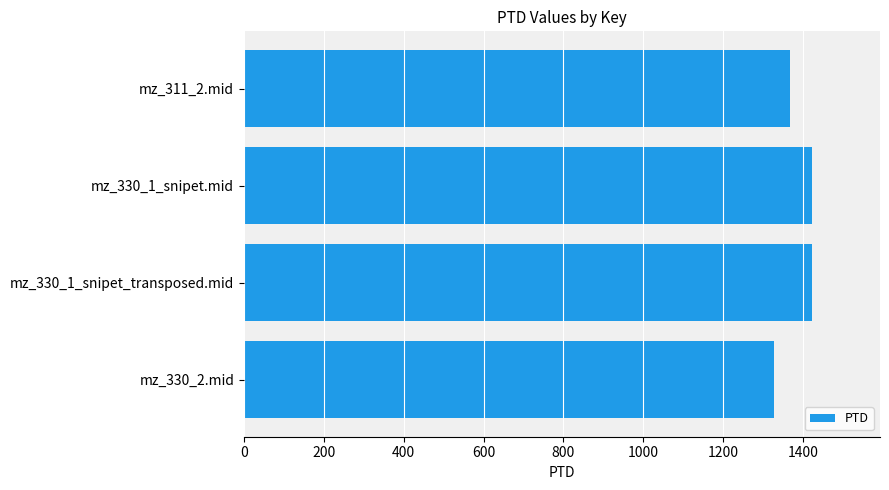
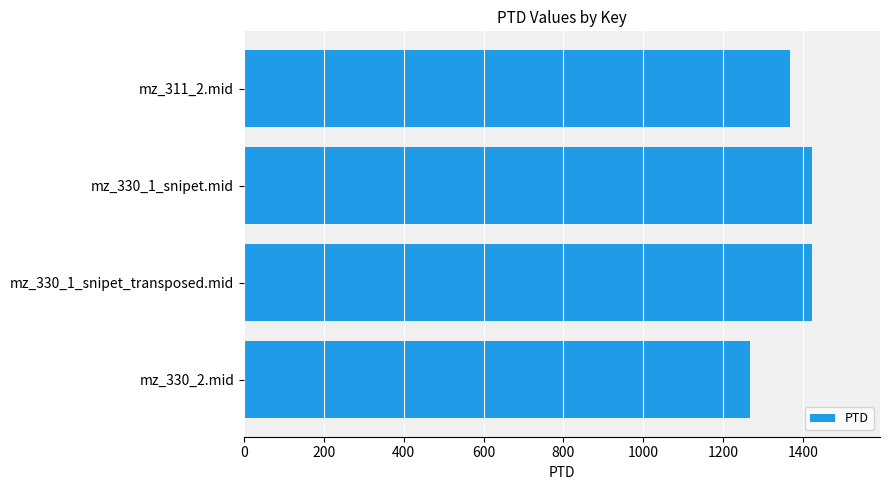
  {
    "mz_311_2.mid": 1370,
    "mz_330_1_snipet.mid": 1420,
    "mz_330_1_snipet_transposed.mid": 1420,
-   "mz_330_2.mid": 1330
+   "mz_330_2.mid": 1270
  }
